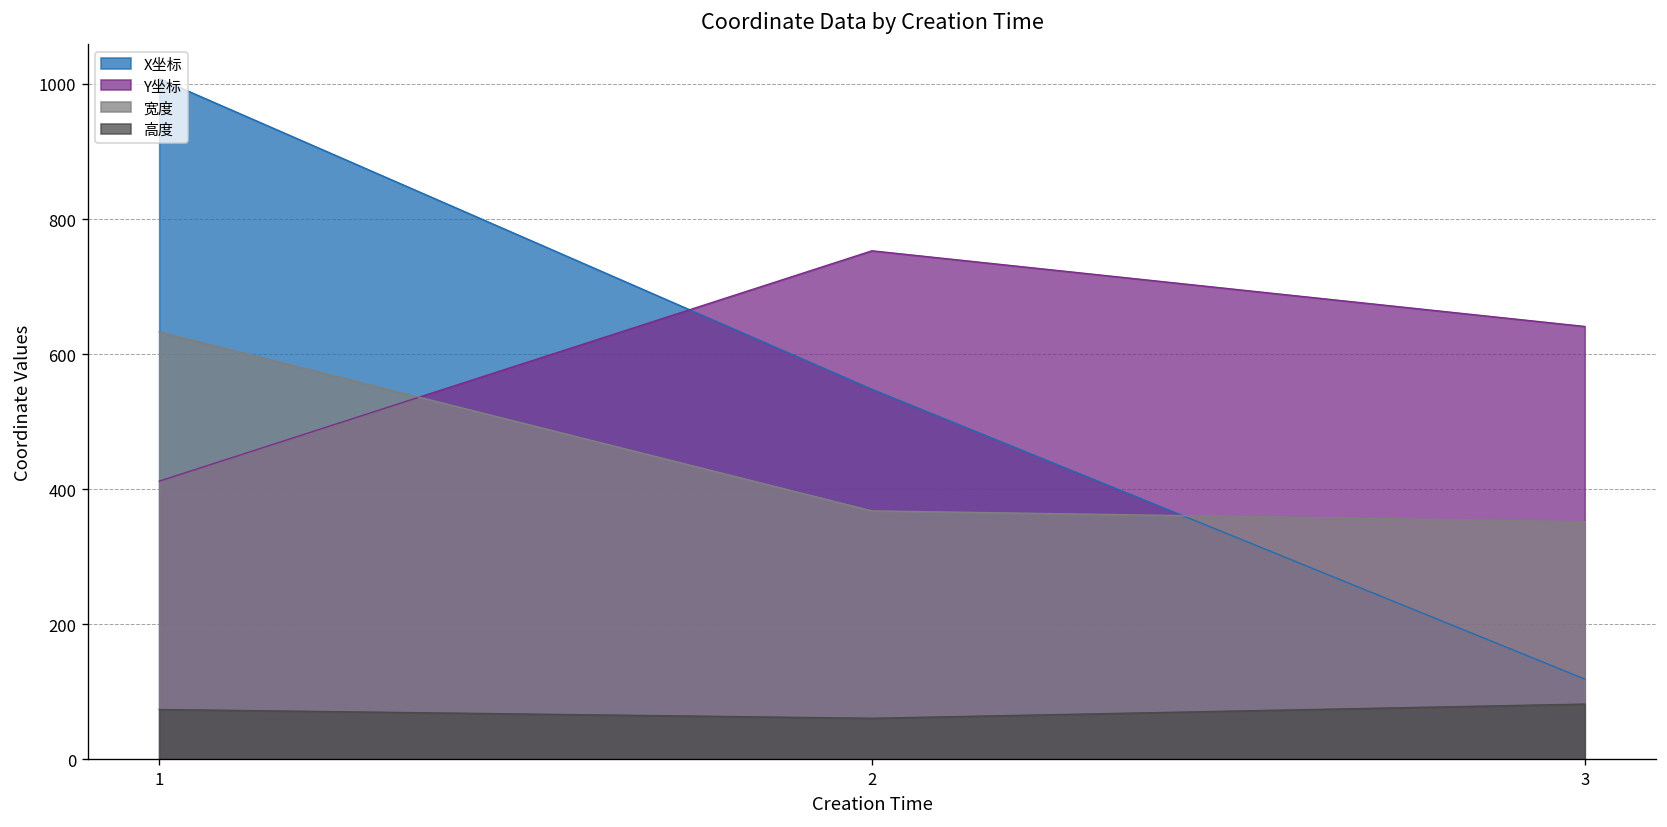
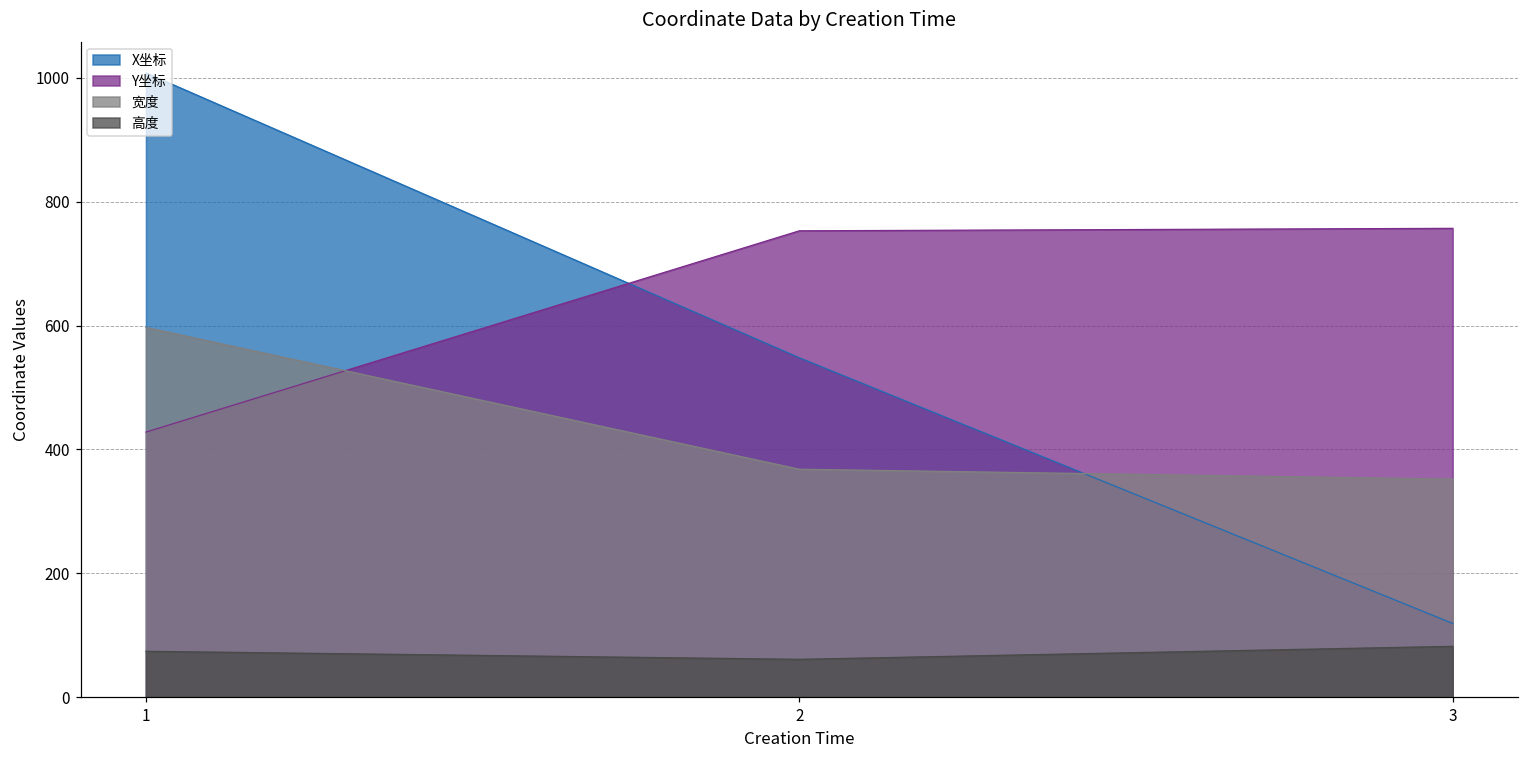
  {
    "X坐标": {
      "2": 550,
      "3": 120
    },
    "Y坐标": {
-     "1": 410,
+     "1": 430,
      "2": 750,
-     "3": 640
+     "3": 760
    },
    "宽度": {
-     "1": 630,
+     "1": 600,
      "2": 370,
      "3": 350
    },
    "高度": {
      "1": 70,
      "2": 60,
      "3": 80
    }
  }
